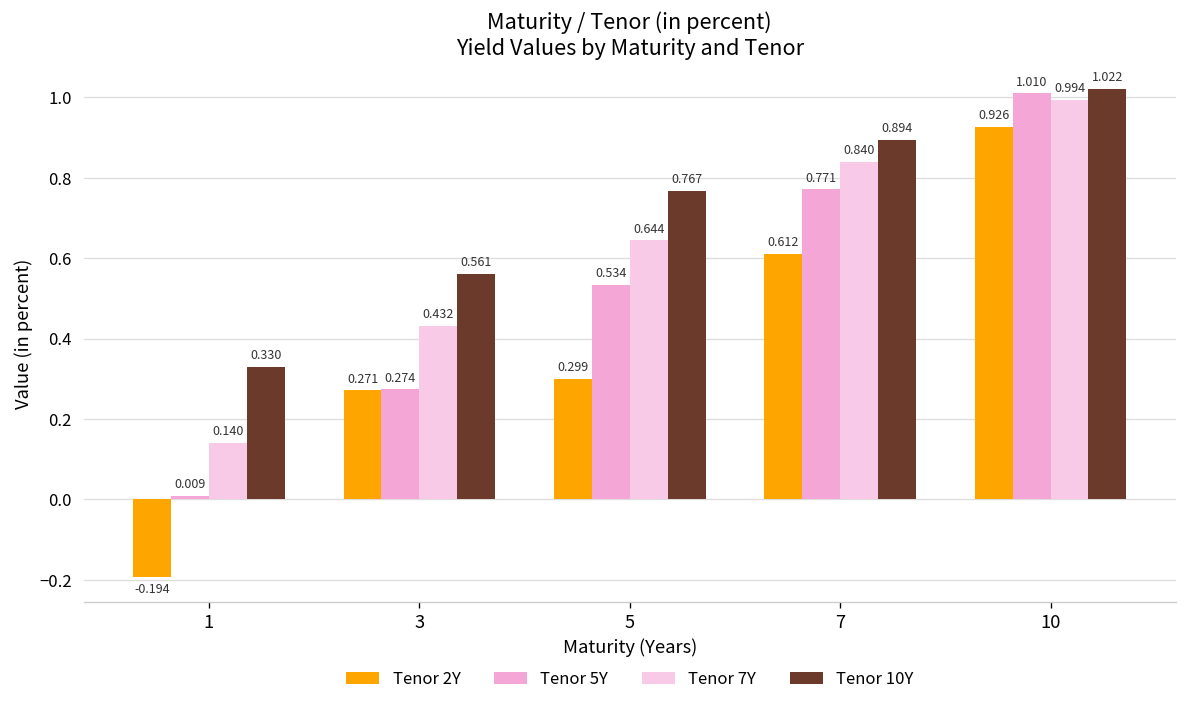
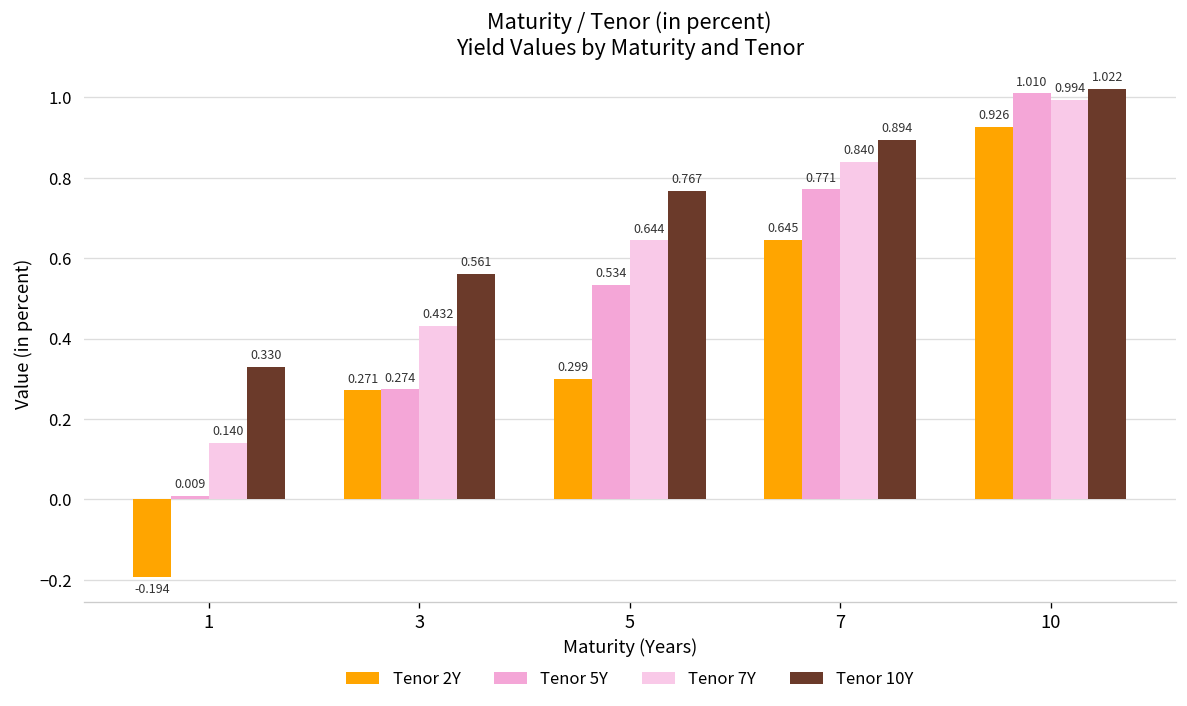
  {
    "Tenor 2Y": {
      "1": -0.194,
      "3": 0.271,
      "5": 0.299,
-     "7": 0.612,
+     "7": 0.645,
      "10": 0.926
    },
    "Tenor 10Y": {
      "1": 0.330,
      "3": 0.561,
      "5": 0.767,
      "7": 0.894,
      "10": 1.022
    }
  }
